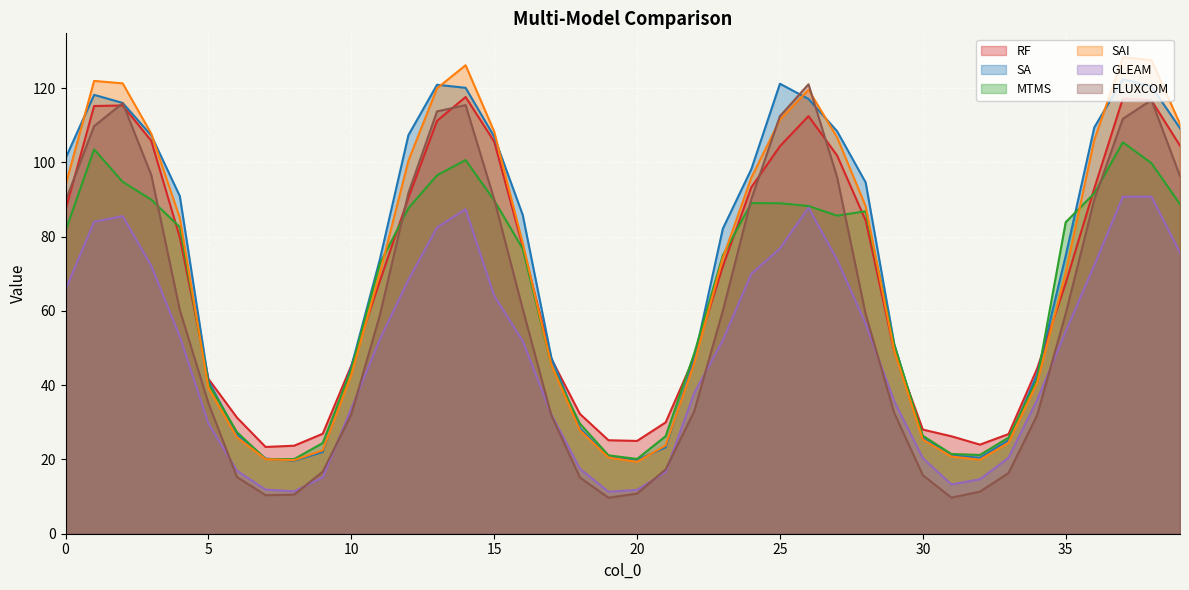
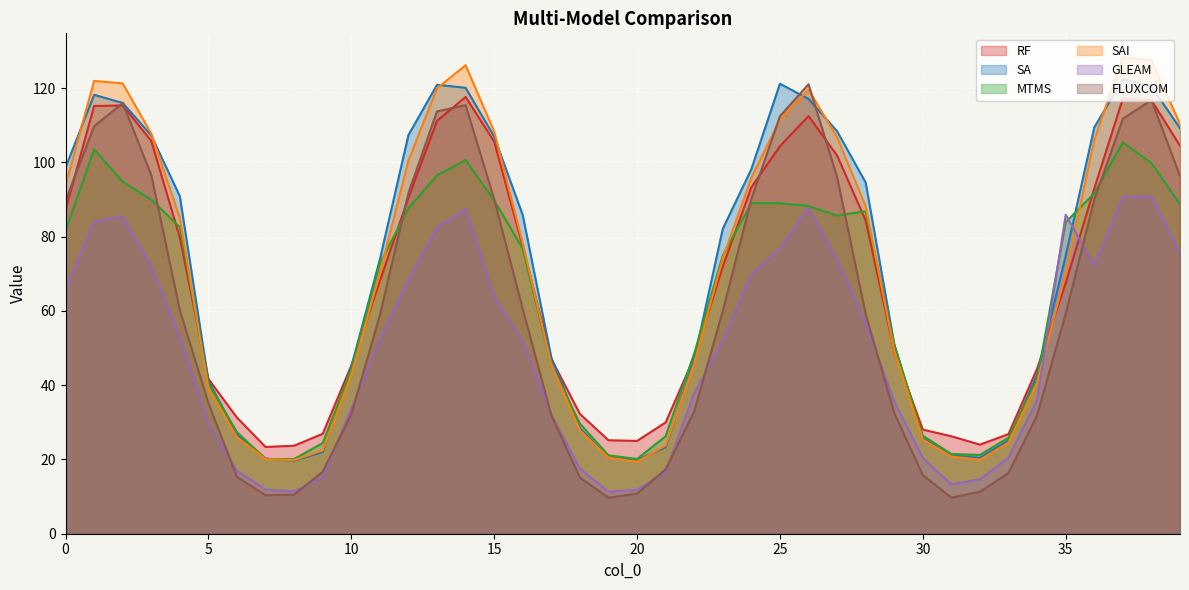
  {
    "SA": {
-     "0": 101,
+     "0": 99,
      "15": 107,
      "25": 121,
      "35": 75
    },
    "MTMS": {
      "0": 82,
      "5": 40,
      "10": 44,
      "25": 89,
      "35": 84
    },
    "GLEAM": {
      "0": 66,
      "5": 30,
      "10": 34,
      "15": 64,
      "20": 12,
      "25": 77,
      "30": 20,
-     "35": 54
+     "35": 86
    }
  }
